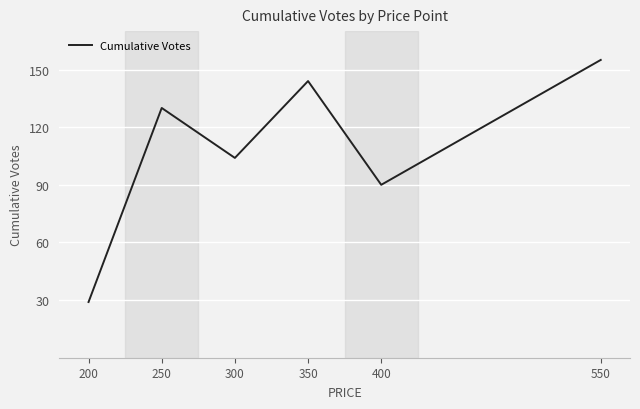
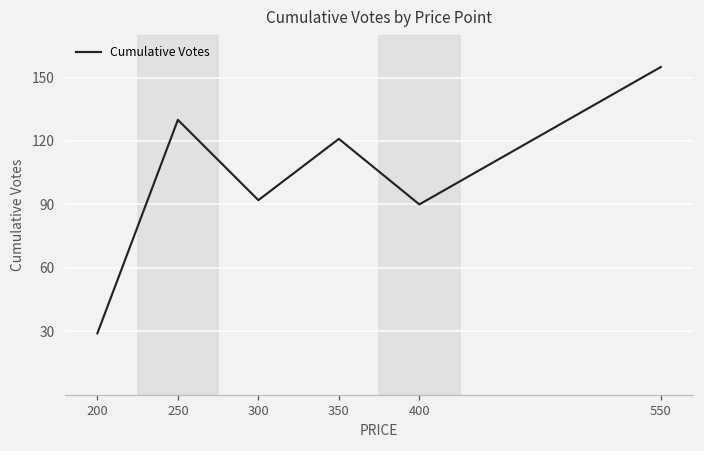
  {
    "200": 29,
    "250": 130,
-   "300": 104,
-   "350": 144,
+   "300": 92,
+   "350": 121,
    "400": 90,
    "550": 155
  }
